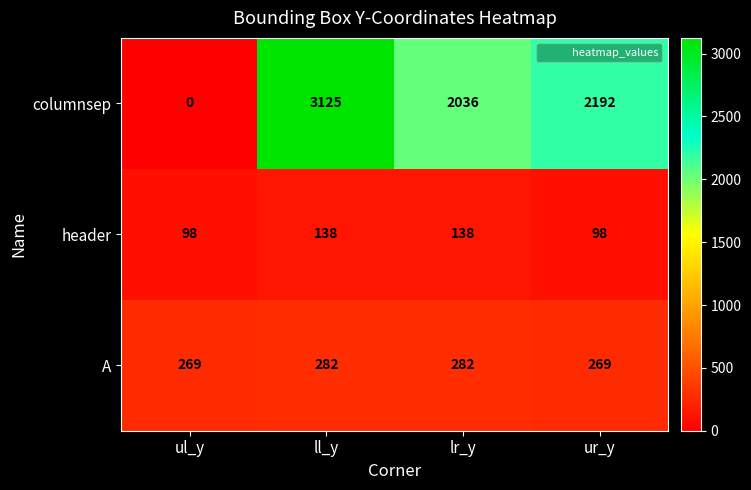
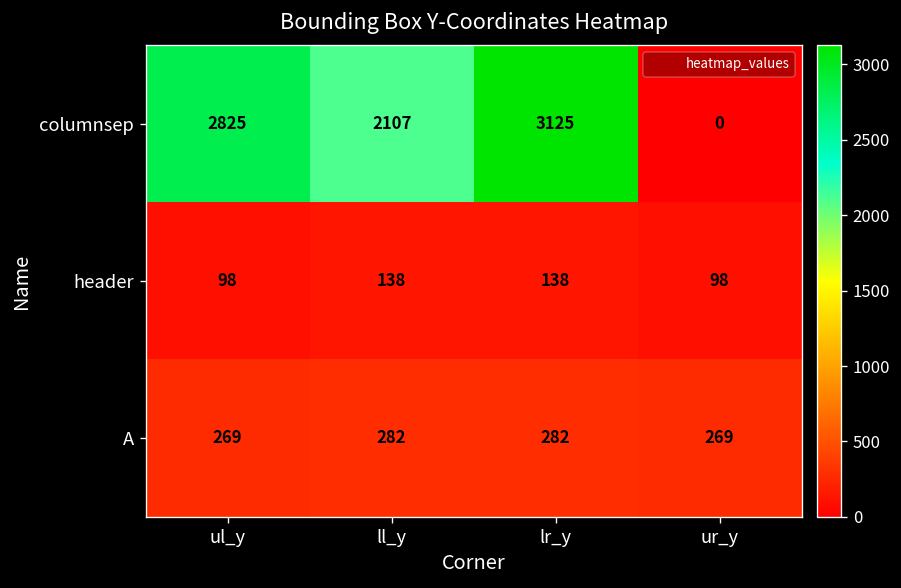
  {
    "columnsep": {
-     "ul_y": 0,
-     "ll_y": 3125,
-     "lr_y": 2036,
-     "ur_y": 2192
+     "ul_y": 2825,
+     "ll_y": 2107,
+     "lr_y": 3125,
+     "ur_y": 0
    },
    "header": {
      "ul_y": 98,
      "ll_y": 138,
      "lr_y": 138,
      "ur_y": 98
    },
    "A": {
      "ul_y": 269,
      "ll_y": 282,
      "lr_y": 282,
      "ur_y": 269
    }
  }
